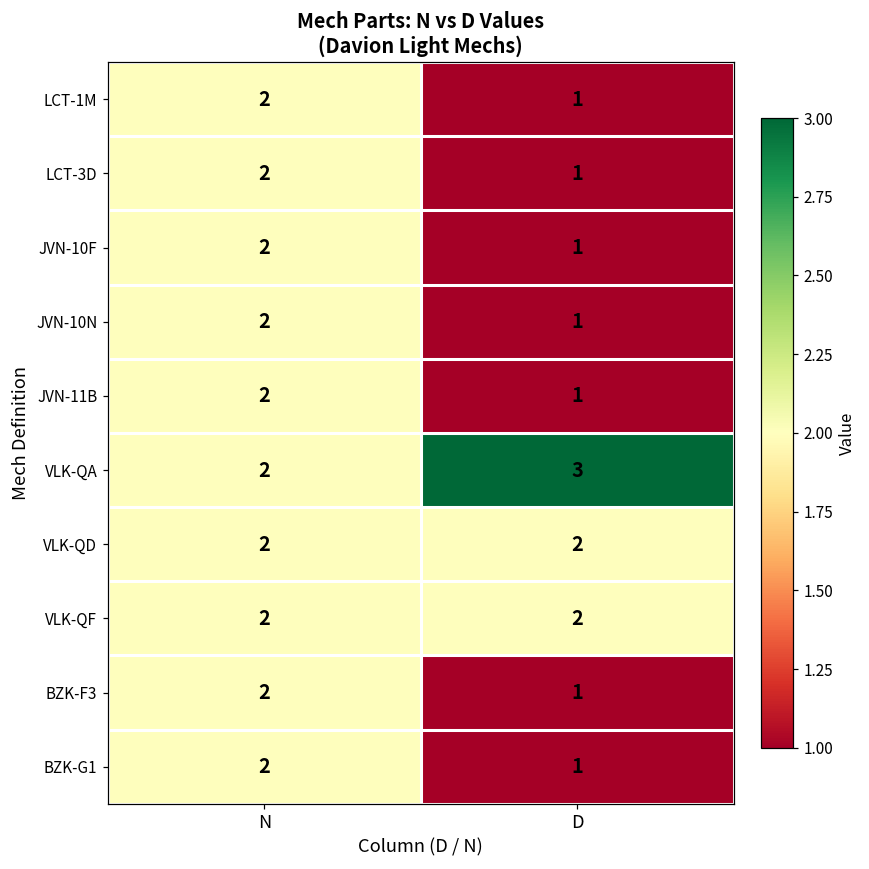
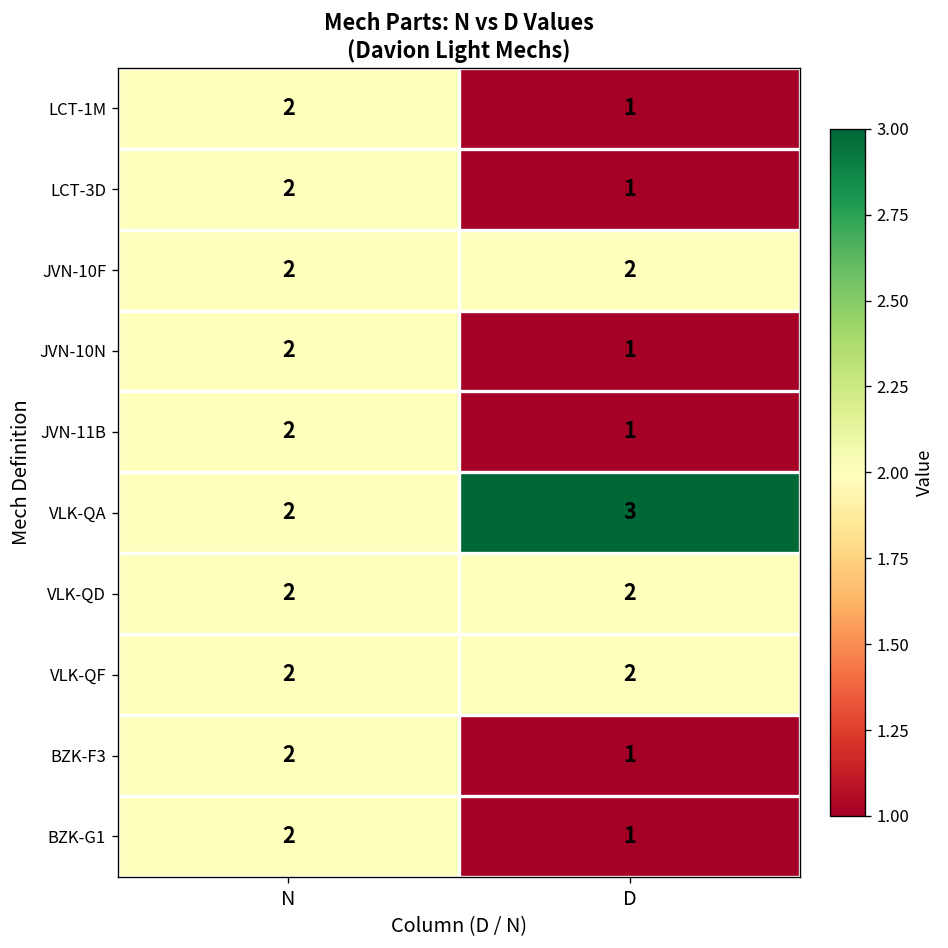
  {
    "LCT-1M": {
      "N": 2,
      "D": 1
    },
    "LCT-3D": {
      "N": 2,
      "D": 1
    },
    "JVN-10F": {
      "N": 2,
-     "D": 1
+     "D": 2
    },
    "JVN-10N": {
      "N": 2,
      "D": 1
    },
    "JVN-11B": {
      "N": 2,
      "D": 1
    },
    "VLK-QA": {
      "N": 2,
      "D": 3
    },
    "VLK-QD": {
      "N": 2,
      "D": 2
    },
    "VLK-QF": {
      "N": 2,
      "D": 2
    },
    "BZK-F3": {
      "N": 2,
      "D": 1
    },
    "BZK-G1": {
      "N": 2,
      "D": 1
    }
  }
